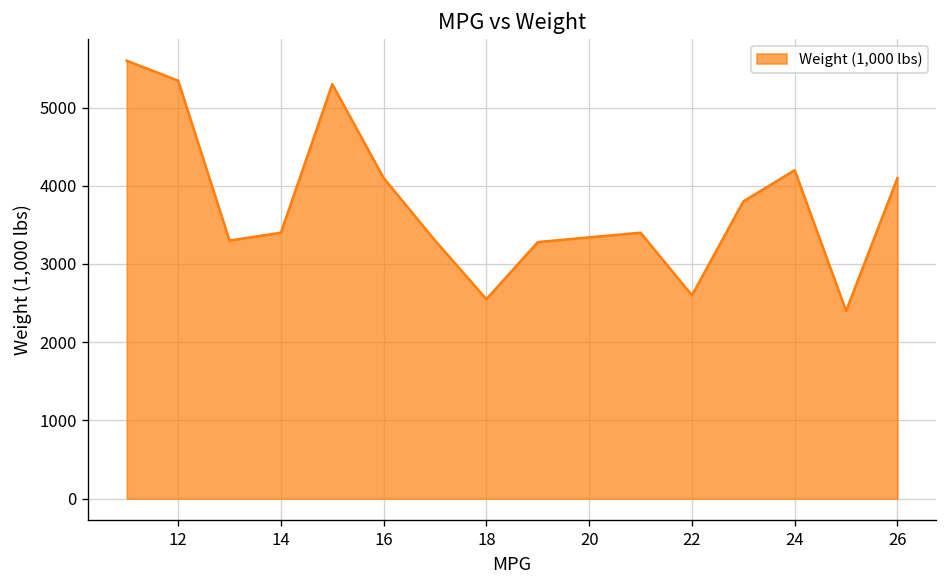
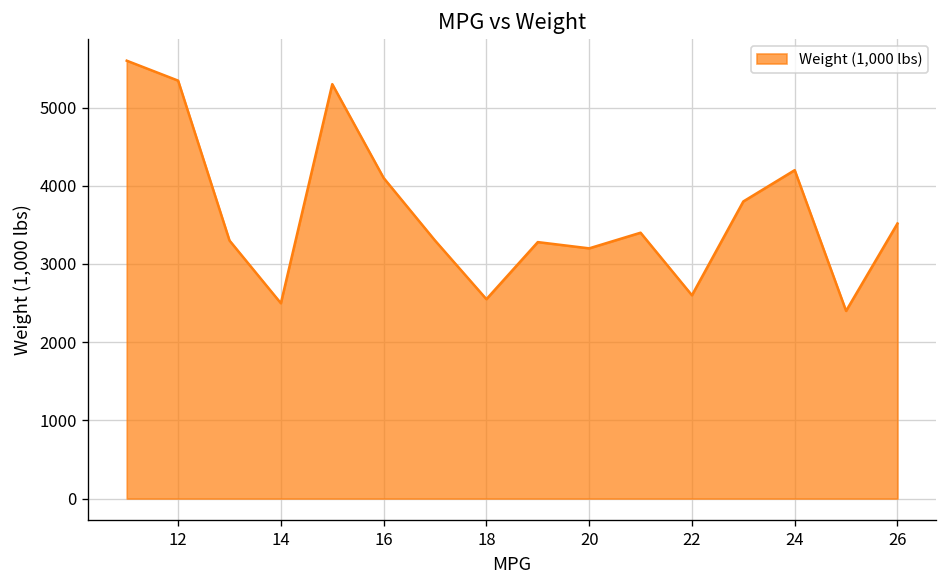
  {
    "12": 5300,
-   "14": 3400,
+   "14": 2500,
    "16": 4100,
    "18": 2600,
-   "20": 3300,
+   "20": 3200,
    "22": 2600,
    "24": 4200,
-   "26": 4100
+   "26": 3500
  }
